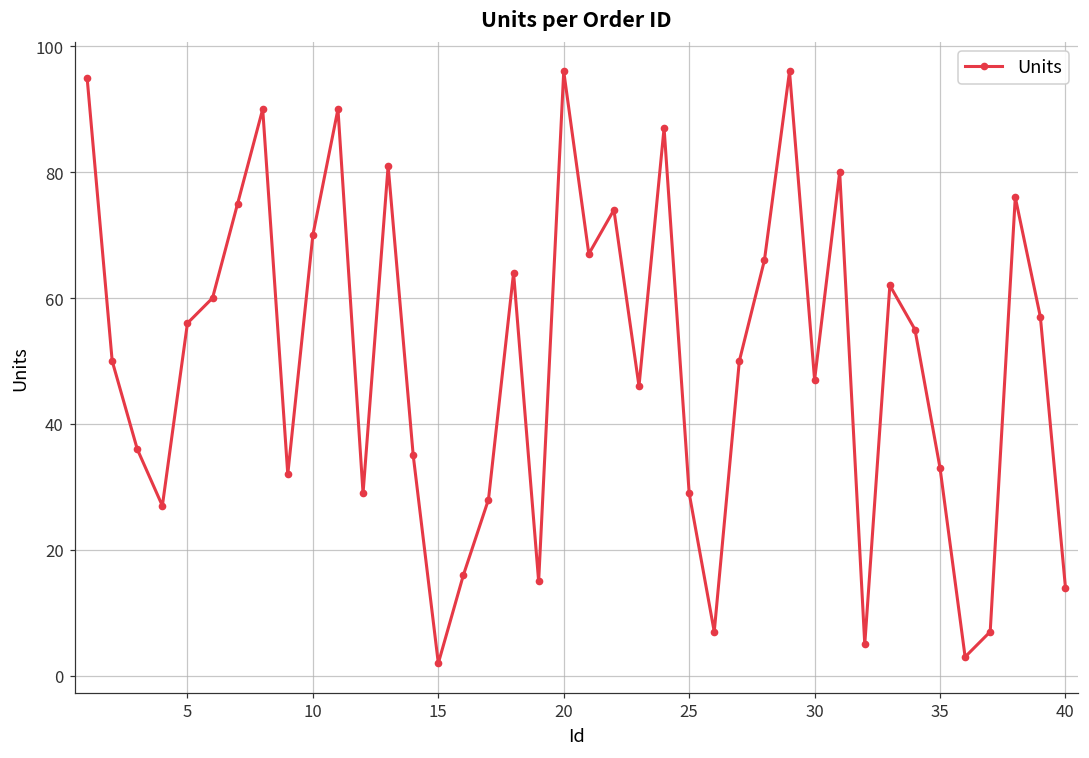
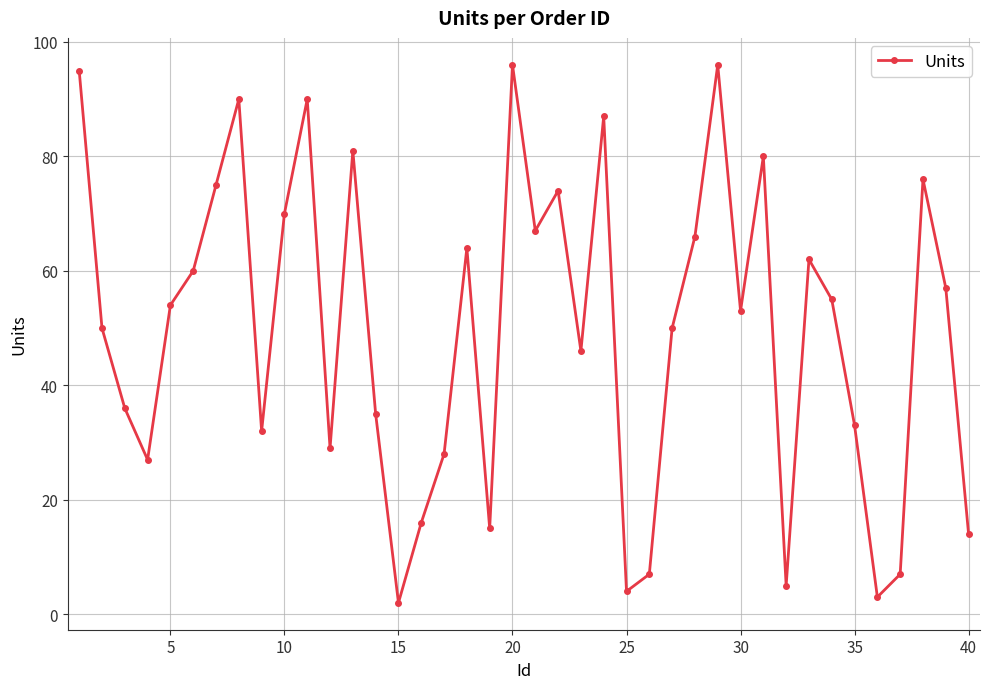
  {
-   "5": 56,
+   "5": 54,
    "10": 70,
    "15": 2,
    "20": 96,
-   "25": 29,
-   "30": 47,
+   "25": 4,
+   "30": 53,
    "35": 33,
    "40": 14
  }
